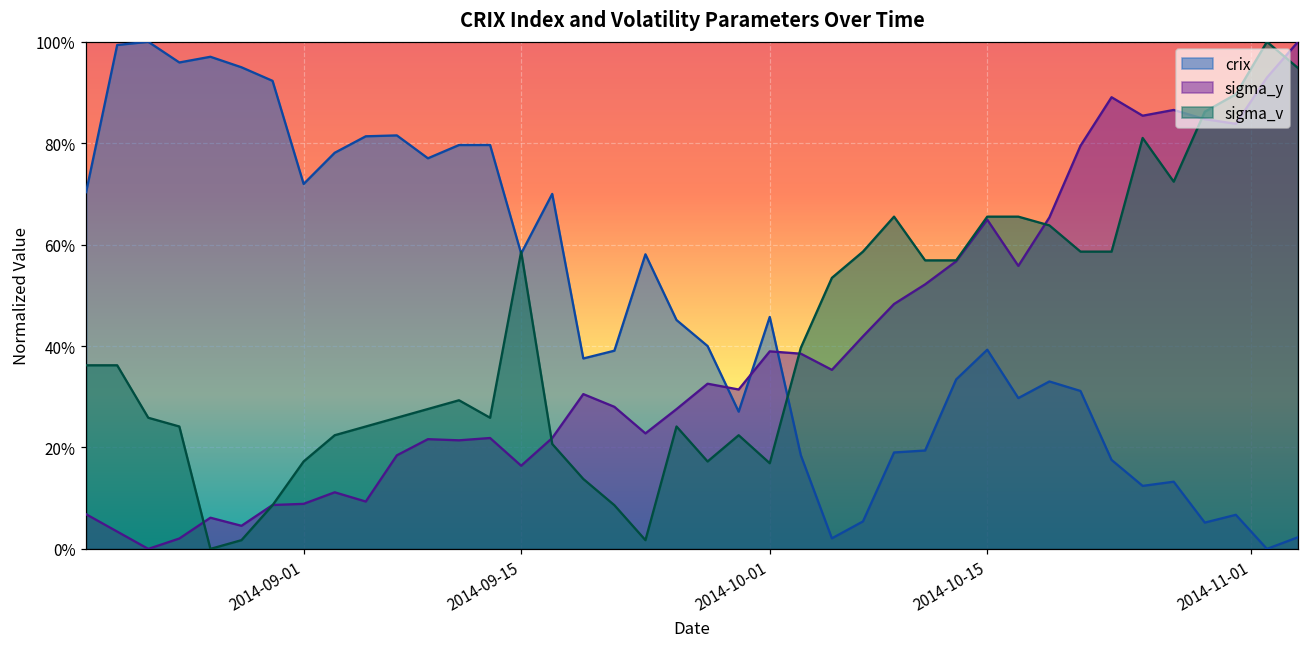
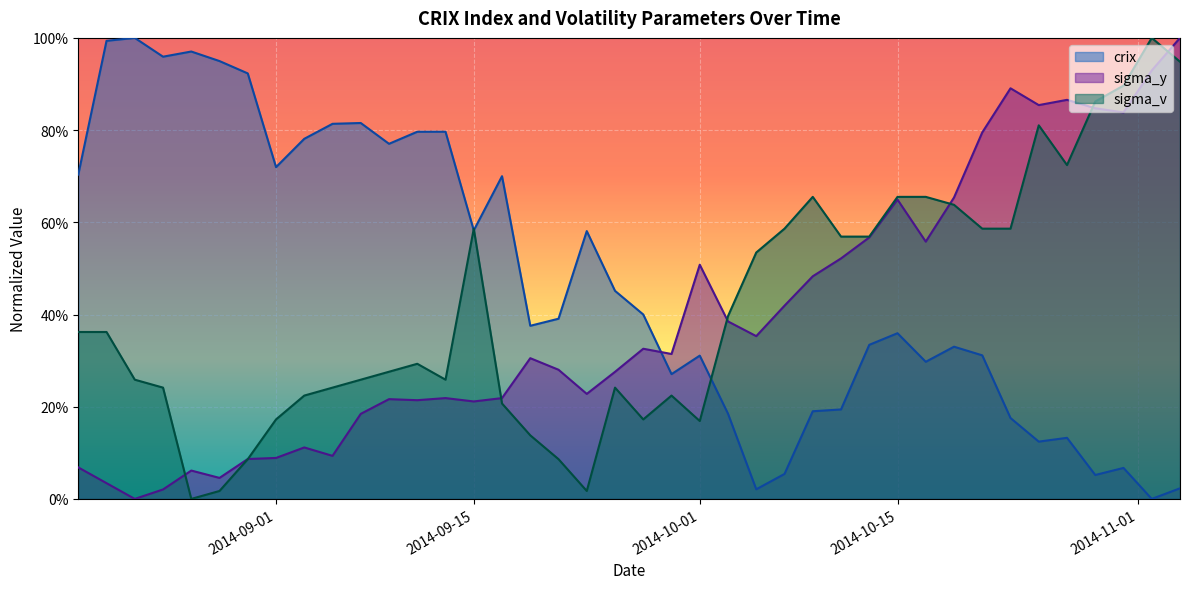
  {
    "crix": {
      "2014-09-01": "72%",
-     "2014-10-01": "46%",
-     "2014-10-15": "39%"
+     "2014-10-01": "31%",
+     "2014-10-15": "36%"
    },
    "sigma_y": {
      "2014-09-01": "9%",
-     "2014-09-15": "16%",
-     "2014-10-01": "39%",
+     "2014-09-15": "21%",
+     "2014-10-01": "51%",
      "2014-10-15": "65%"
    },
    "sigma_v": {
      "2014-09-01": "17%",
      "2014-10-01": "17%",
      "2014-10-15": "66%"
    }
  }
